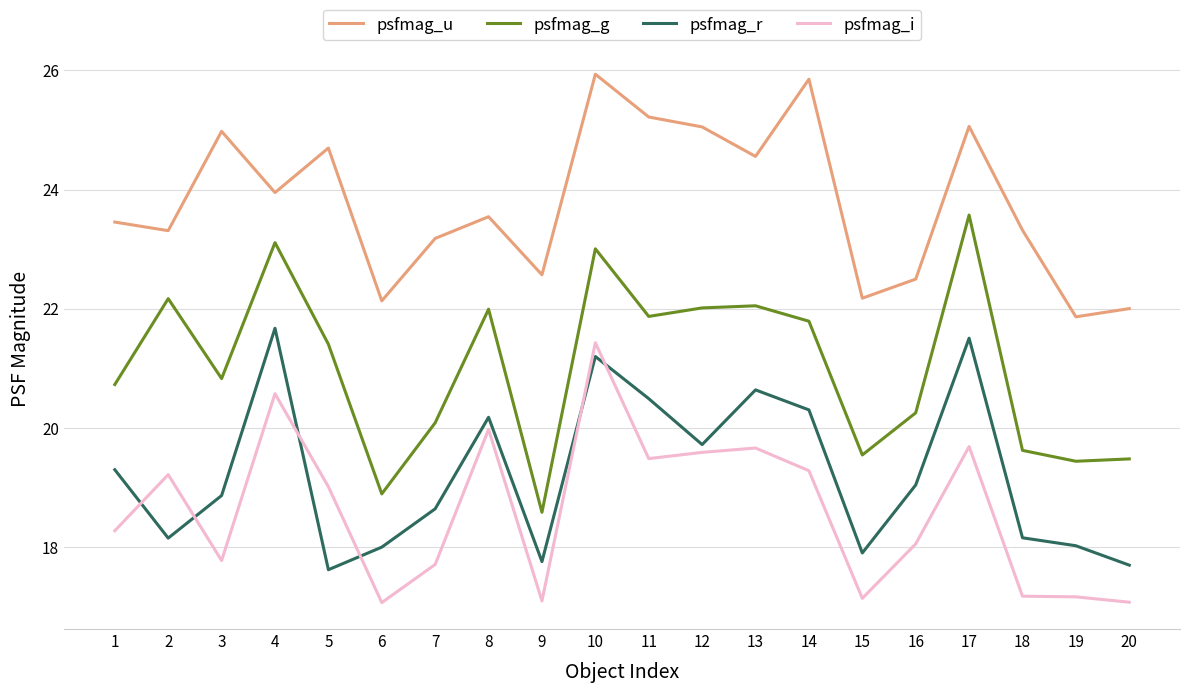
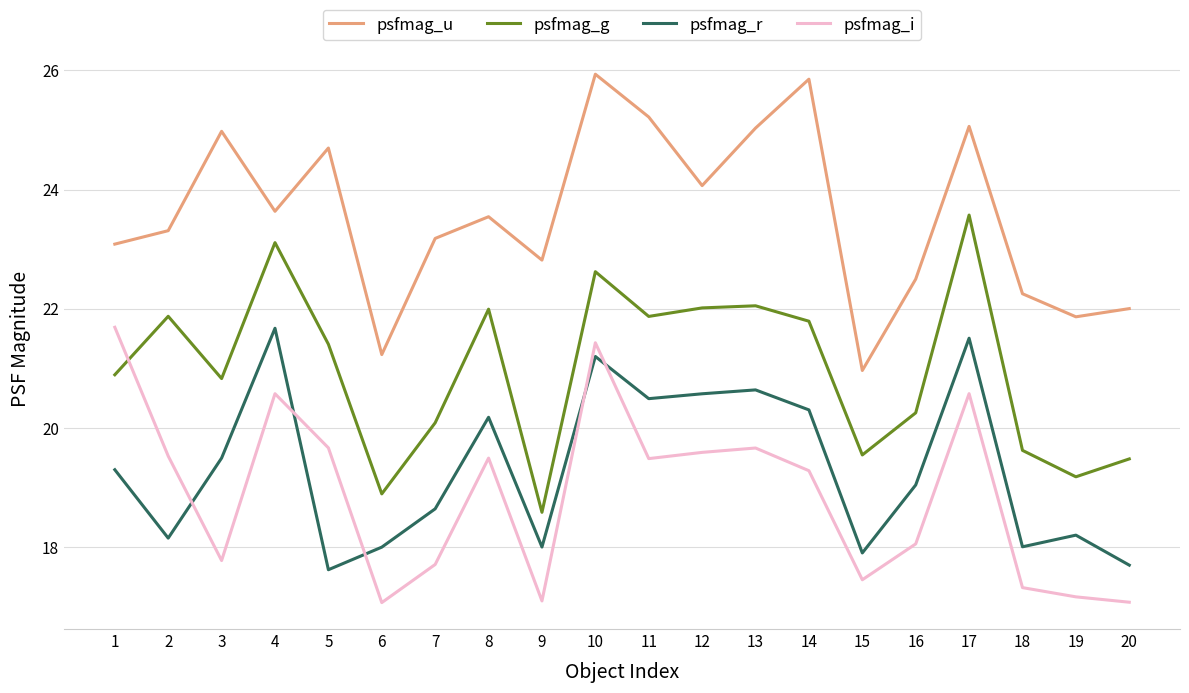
  {
    "psfmag_u": {
-     "1": 23.5,
+     "1": 23.1,
      "2": 23.3,
      "3": 25.0,
-     "4": 23.9,
+     "4": 23.6,
      "5": 24.7,
-     "6": 22.1,
+     "6": 21.2,
      "7": 23.2,
      "8": 23.5,
-     "9": 22.6,
+     "9": 22.8,
      "10": 25.9,
      "11": 25.2,
-     "12": 25.1,
-     "13": 24.6,
+     "12": 24.1,
+     "13": 25.0,
      "14": 25.9,
-     "15": 22.2,
+     "15": 21.0,
      "16": 22.5,
      "17": 25.1,
-     "18": 23.3,
+     "18": 22.2,
      "19": 21.9,
      "20": 22.0
    },
    "psfmag_g": {
-     "1": 20.7,
-     "2": 22.2,
+     "1": 20.9,
+     "2": 21.9,
      "3": 20.8,
      "4": 23.1,
      "5": 21.4,
      "6": 18.9,
      "7": 20.1,
      "8": 22.0,
      "9": 18.6,
-     "10": 23.0,
+     "10": 22.6,
      "11": 21.9,
      "12": 22.0,
      "13": 22.0,
      "14": 21.8,
      "15": 19.5,
      "16": 20.2,
      "17": 23.6,
      "18": 19.6,
-     "19": 19.4,
+     "19": 19.2,
      "20": 19.5
    },
    "psfmag_r": {
      "1": 19.3,
      "2": 18.1,
-     "3": 18.9,
+     "3": 19.5,
      "4": 21.7,
      "5": 17.6,
      "6": 18.0,
      "7": 18.6,
      "8": 20.2,
-     "9": 17.8,
+     "9": 18.0,
      "10": 21.2,
      "11": 20.5,
-     "12": 19.7,
+     "12": 20.6,
      "13": 20.6,
      "14": 20.3,
      "15": 17.9,
      "16": 19.0,
      "17": 21.5,
-     "18": 18.2,
-     "19": 18.0,
+     "18": 18.0,
+     "19": 18.2,
      "20": 17.7
    },
    "psfmag_i": {
-     "1": 18.3,
-     "2": 19.2,
+     "1": 21.7,
+     "2": 19.5,
      "3": 17.8,
      "4": 20.6,
-     "5": 19.0,
+     "5": 19.7,
      "6": 17.1,
      "7": 17.7,
-     "8": 20.0,
+     "8": 19.5,
      "9": 17.1,
      "10": 21.4,
      "11": 19.5,
      "12": 19.6,
      "13": 19.7,
      "14": 19.3,
-     "15": 17.1,
+     "15": 17.4,
      "16": 18.0,
-     "17": 19.7,
-     "18": 17.2,
+     "17": 20.6,
+     "18": 17.3,
      "19": 17.2,
      "20": 17.1
    }
  }
